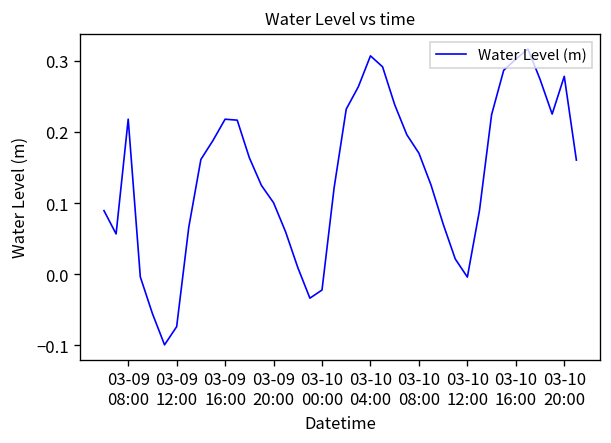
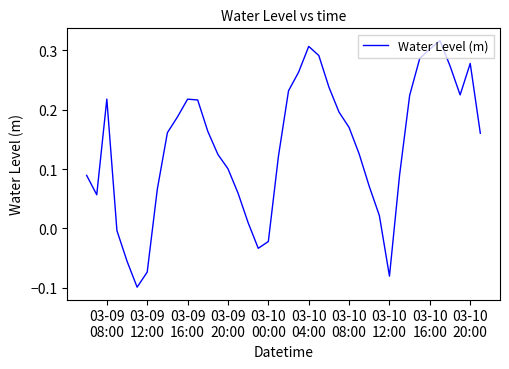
  {
    "03-09 08:00": 0.22,
    "03-09 12:00": -0.07,
    "03-09 16:00": 0.22,
    "03-09 20:00": 0.10,
    "03-10 00:00": -0.02,
    "03-10 04:00": 0.31,
    "03-10 08:00": 0.17,
-   "03-10 12:00": 0.00,
+   "03-10 12:00": -0.08,
    "03-10 20:00": 0.28
  }
